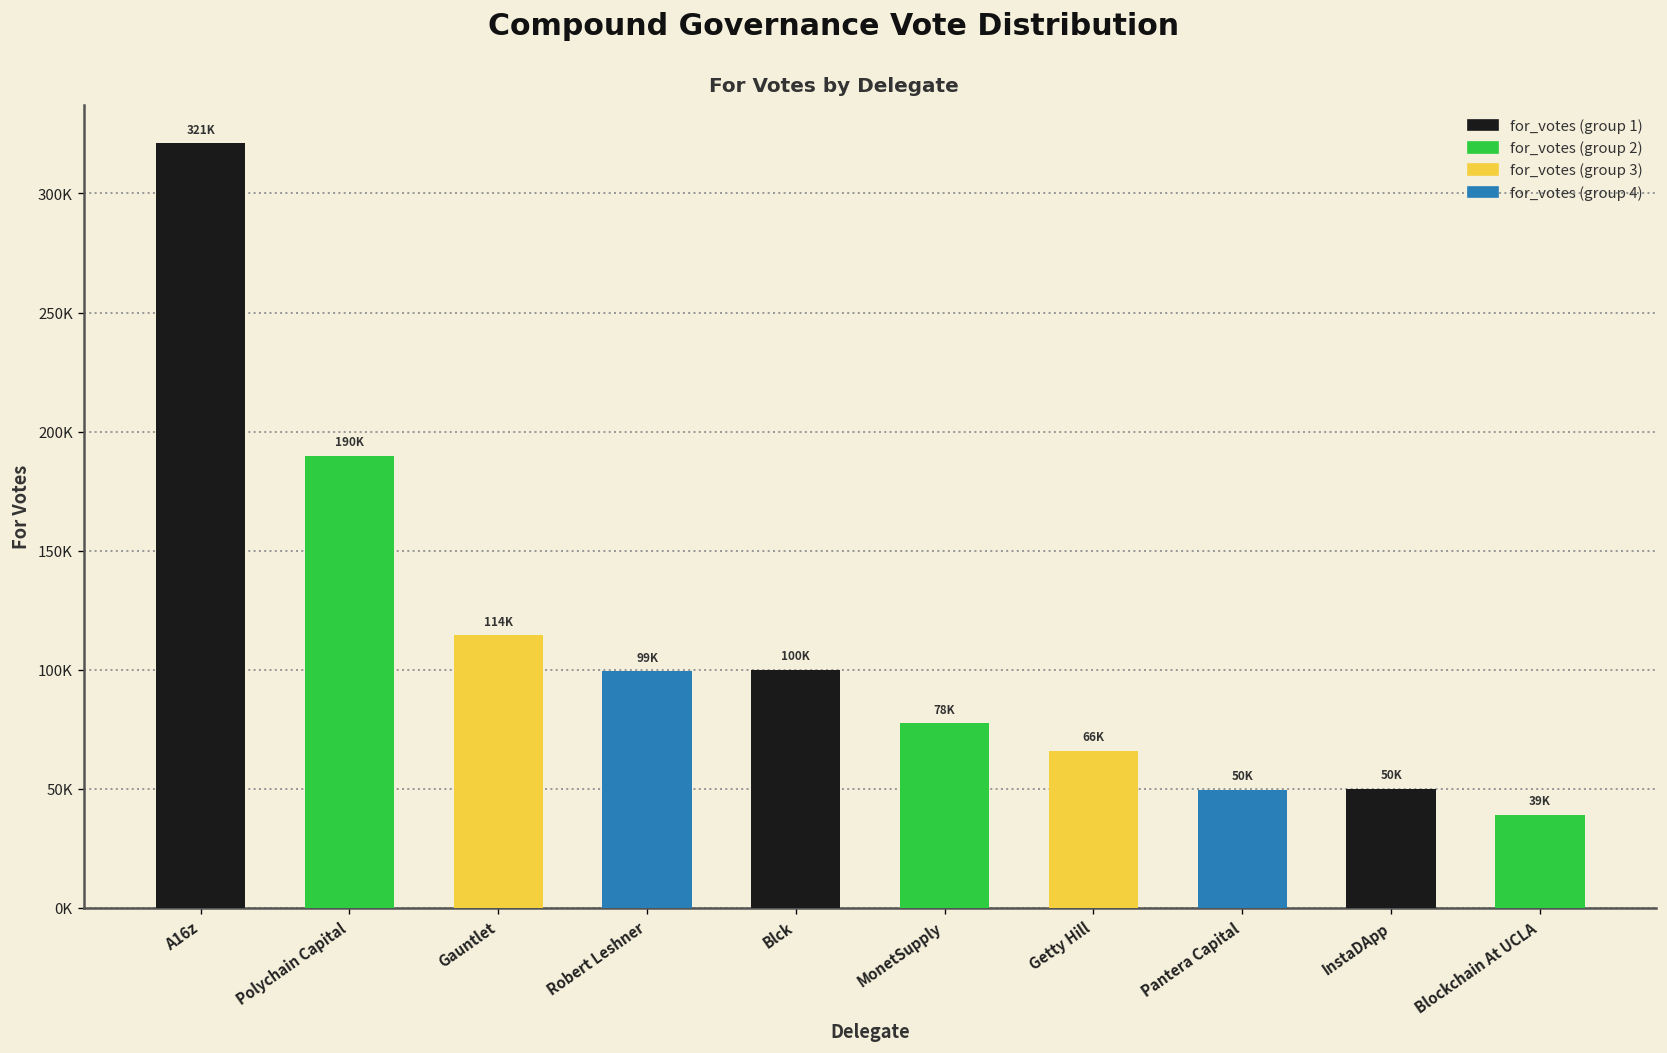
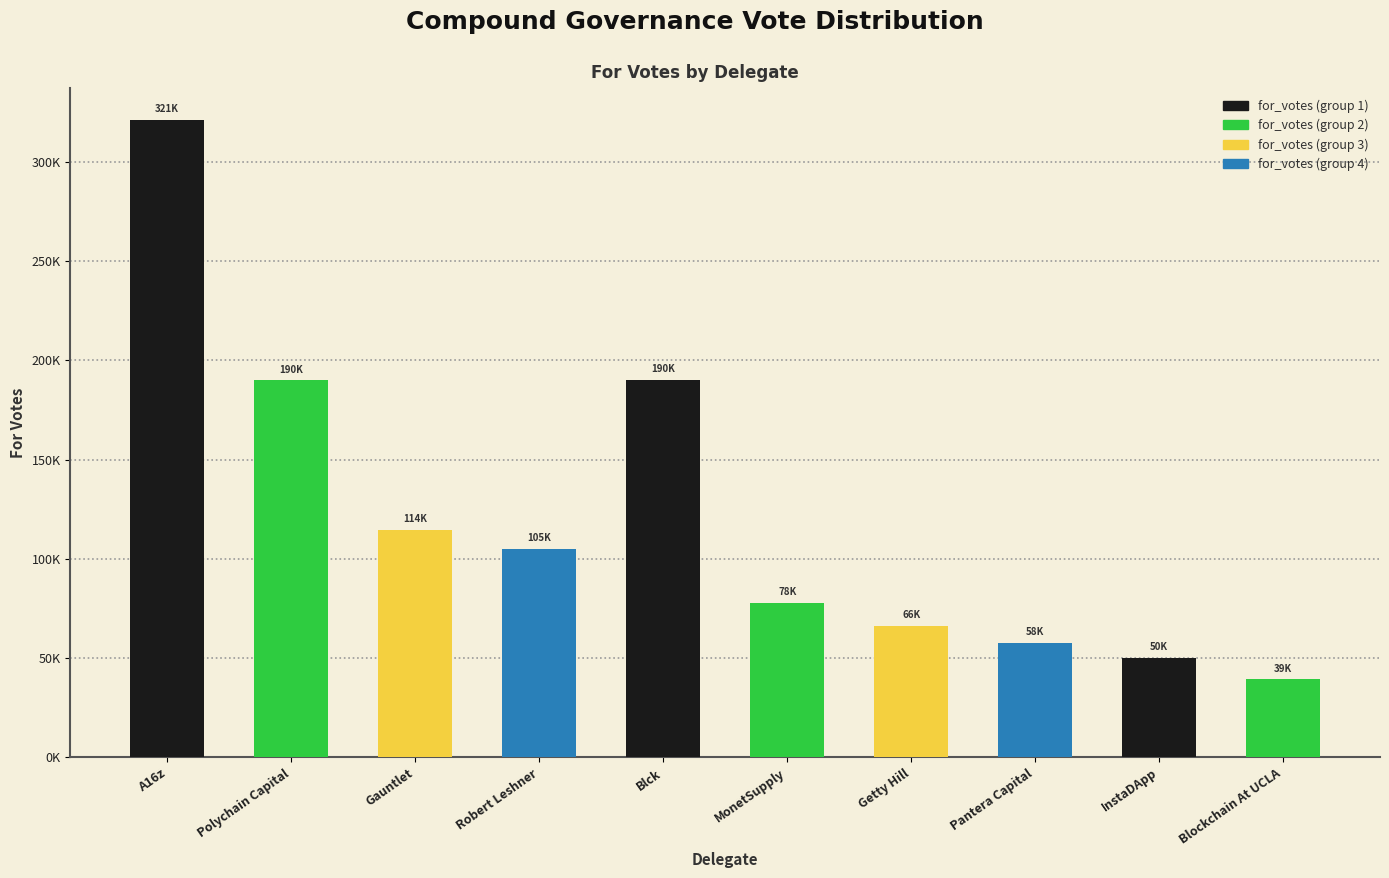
  {
    "A16z": "321K",
    "Polychain Capital": "190K",
    "Gauntlet": "114K",
-   "Robert Leshner": "99K",
-   "Blck": "100K",
+   "Robert Leshner": "105K",
+   "Blck": "190K",
    "MonetSupply": "78K",
    "Getty Hill": "66K",
-   "Pantera Capital": "50K",
+   "Pantera Capital": "58K",
    "InstaDApp": "50K",
    "Blockchain At UCLA": "39K"
  }
